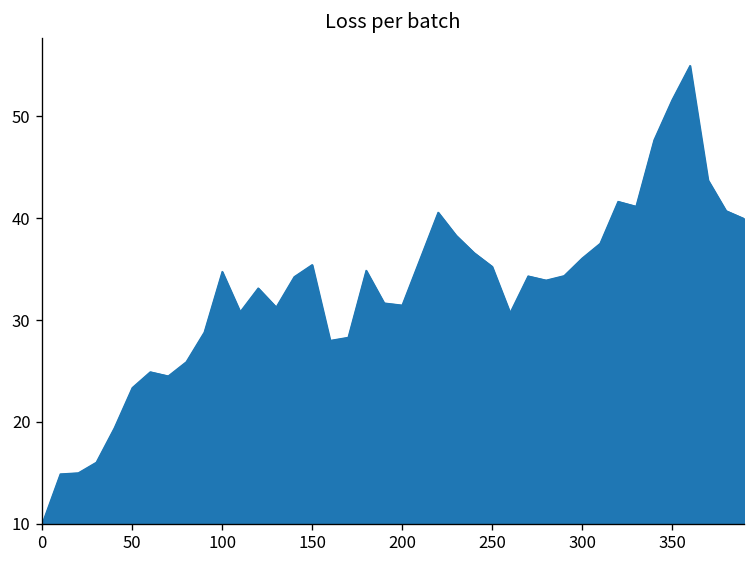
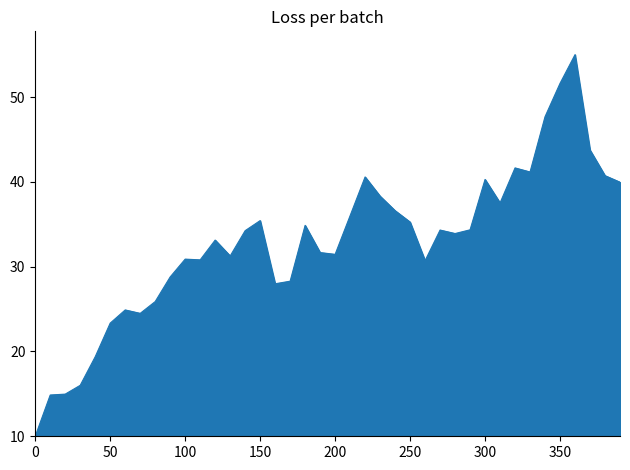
  {
    "0": 10,
    "50": 23,
-   "100": 35,
+   "100": 31,
    "150": 35,
    "200": 31,
    "250": 35,
-   "300": 36,
+   "300": 40,
    "350": 52
  }
